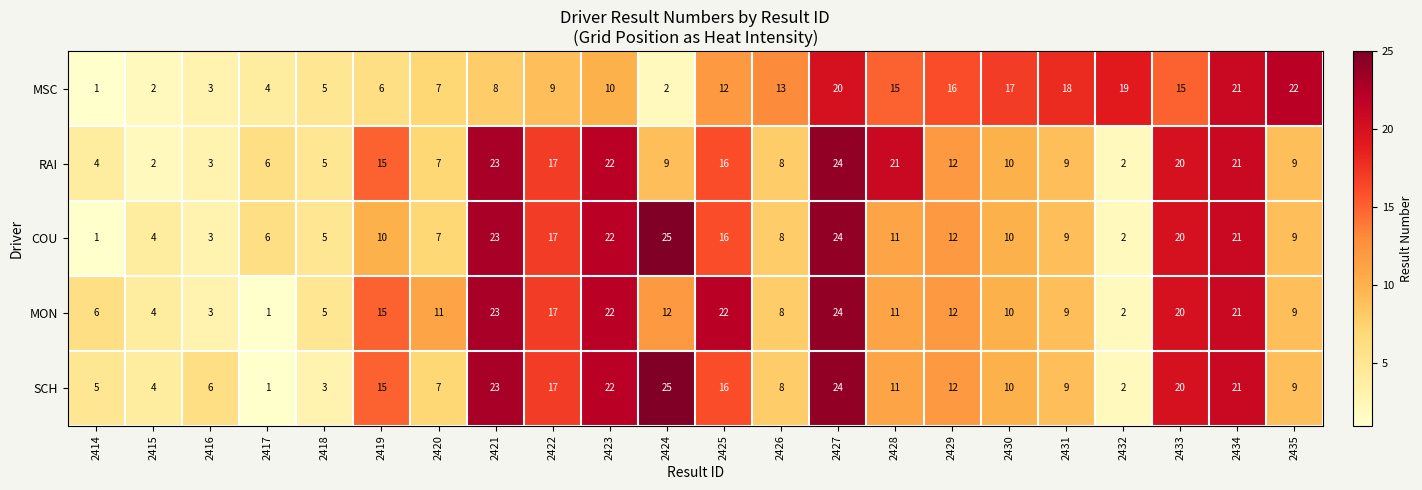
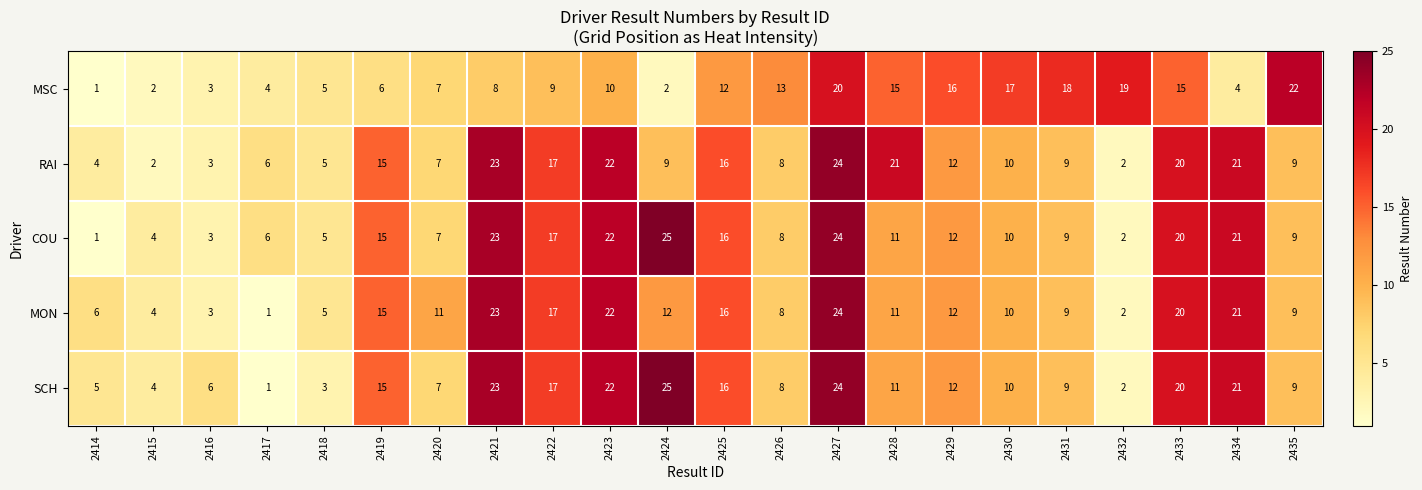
  {
    "MSC": {
      "2414": 1,
      "2415": 2,
      "2416": 3,
      "2417": 4,
      "2418": 5,
      "2419": 6,
      "2420": 7,
      "2421": 8,
      "2422": 9,
      "2423": 10,
      "2424": 2,
      "2425": 12,
      "2426": 13,
      "2427": 20,
      "2428": 15,
      "2429": 16,
      "2430": 17,
      "2431": 18,
      "2432": 19,
      "2433": 15,
-     "2434": 21,
+     "2434": 4,
      "2435": 22
    },
    "RAI": {
      "2414": 4,
      "2415": 2,
      "2416": 3,
      "2417": 6,
      "2418": 5,
      "2419": 15,
      "2420": 7,
      "2421": 23,
      "2422": 17,
      "2423": 22,
      "2424": 9,
      "2425": 16,
      "2426": 8,
      "2427": 24,
      "2428": 21,
      "2429": 12,
      "2430": 10,
      "2431": 9,
      "2432": 2,
      "2433": 20,
      "2434": 21,
      "2435": 9
    },
    "COU": {
      "2414": 1,
      "2415": 4,
      "2416": 3,
      "2417": 6,
      "2418": 5,
-     "2419": 10,
+     "2419": 15,
      "2420": 7,
      "2421": 23,
      "2422": 17,
      "2423": 22,
      "2424": 25,
      "2425": 16,
      "2426": 8,
      "2427": 24,
      "2428": 11,
      "2429": 12,
      "2430": 10,
      "2431": 9,
      "2432": 2,
      "2433": 20,
      "2434": 21,
      "2435": 9
    },
    "MON": {
      "2414": 6,
      "2415": 4,
      "2416": 3,
      "2417": 1,
      "2418": 5,
      "2419": 15,
      "2420": 11,
      "2421": 23,
      "2422": 17,
      "2423": 22,
      "2424": 12,
-     "2425": 22,
+     "2425": 16,
      "2426": 8,
      "2427": 24,
      "2428": 11,
      "2429": 12,
      "2430": 10,
      "2431": 9,
      "2432": 2,
      "2433": 20,
      "2434": 21,
      "2435": 9
    },
    "SCH": {
      "2414": 5,
      "2415": 4,
      "2416": 6,
      "2417": 1,
      "2418": 3,
      "2419": 15,
      "2420": 7,
      "2421": 23,
      "2422": 17,
      "2423": 22,
      "2424": 25,
      "2425": 16,
      "2426": 8,
      "2427": 24,
      "2428": 11,
      "2429": 12,
      "2430": 10,
      "2431": 9,
      "2432": 2,
      "2433": 20,
      "2434": 21,
      "2435": 9
    }
  }
